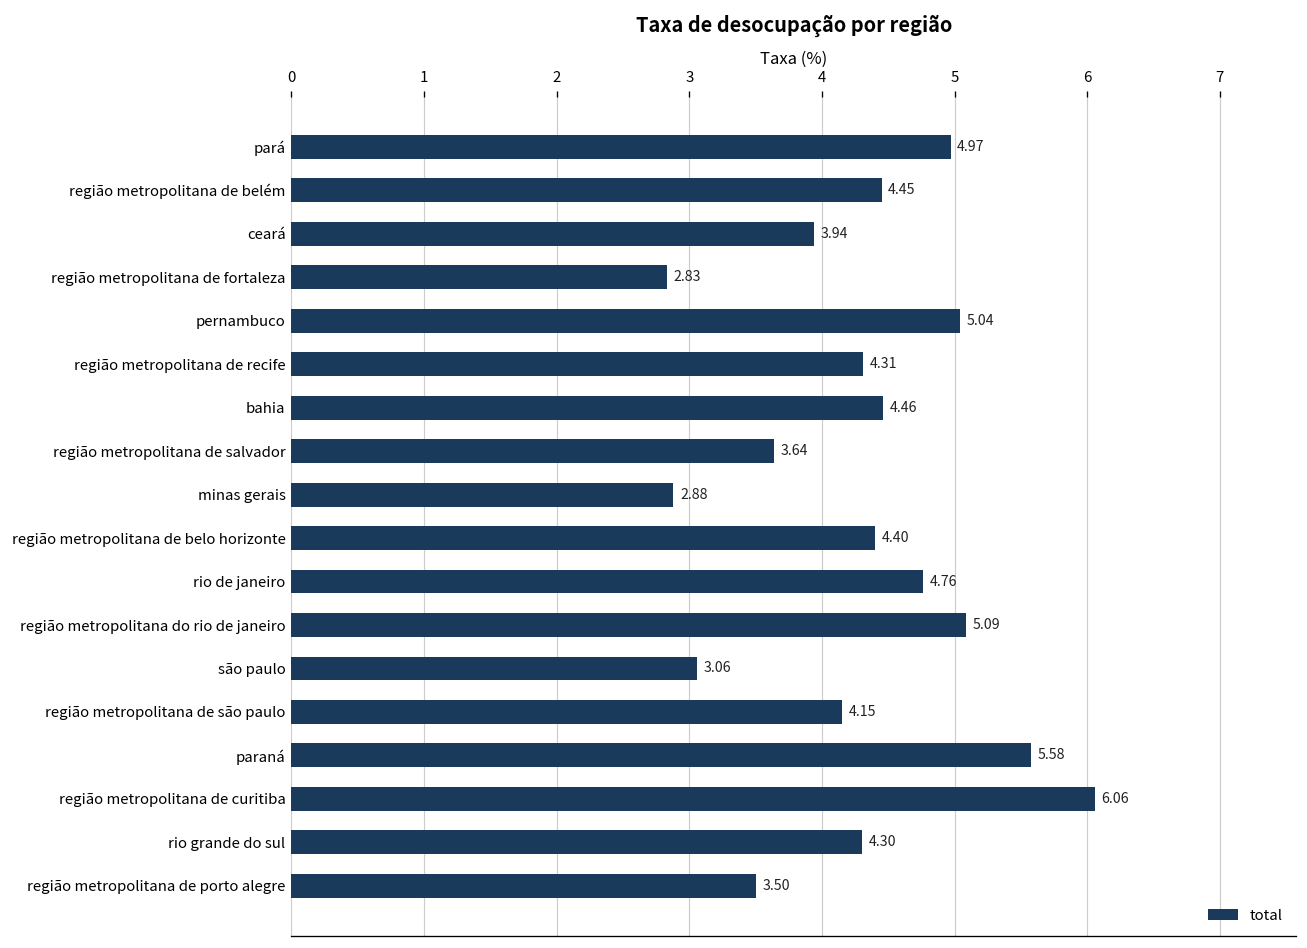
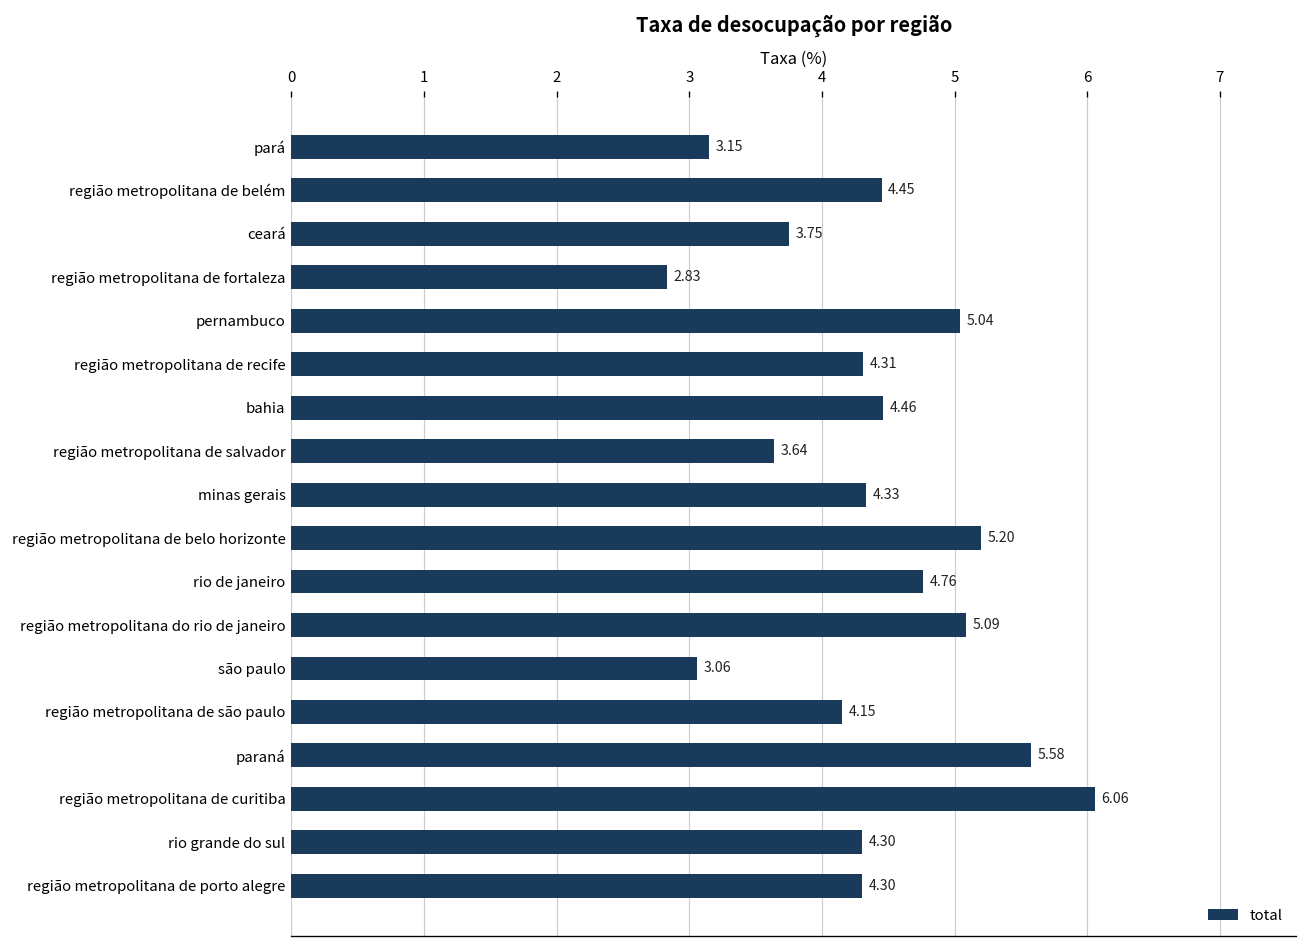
  {
-   "pará": 4.97,
+   "pará": 3.15,
    "região metropolitana de belém": 4.45,
-   "ceará": 3.94,
+   "ceará": 3.75,
    "região metropolitana de fortaleza": 2.83,
    "pernambuco": 5.04,
    "região metropolitana de recife": 4.31,
    "bahia": 4.46,
    "região metropolitana de salvador": 3.64,
-   "minas gerais": 2.88,
-   "região metropolitana de belo horizonte": 4.40,
+   "minas gerais": 4.33,
+   "região metropolitana de belo horizonte": 5.20,
    "rio de janeiro": 4.76,
    "região metropolitana do rio de janeiro": 5.09,
    "são paulo": 3.06,
    "região metropolitana de são paulo": 4.15,
    "paraná": 5.58,
    "região metropolitana de curitiba": 6.06,
    "rio grande do sul": 4.30,
-   "região metropolitana de porto alegre": 3.50
+   "região metropolitana de porto alegre": 4.30
  }
